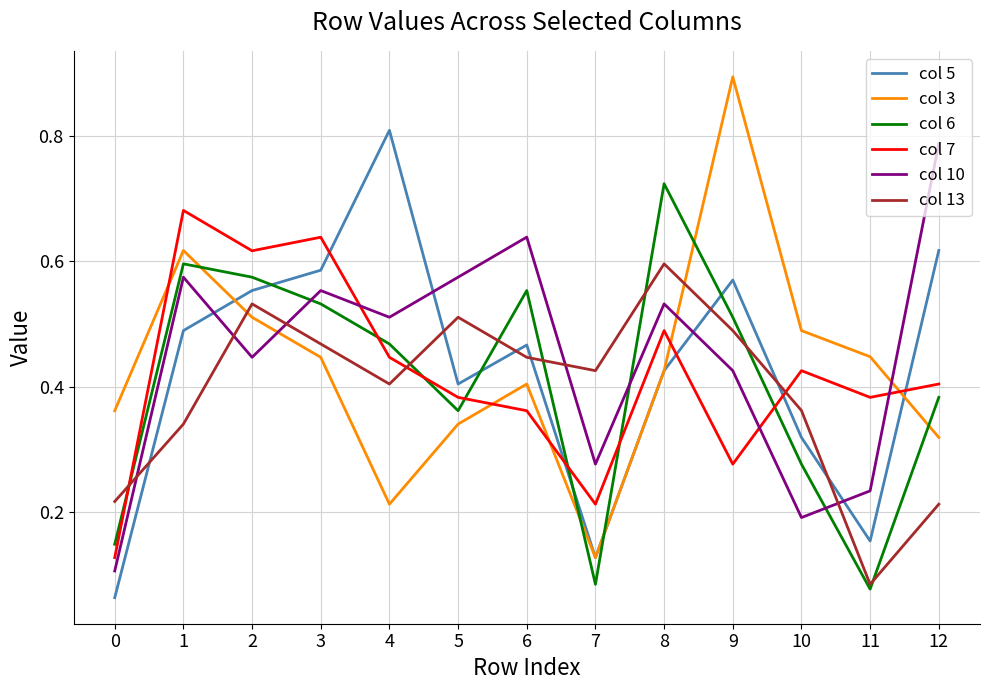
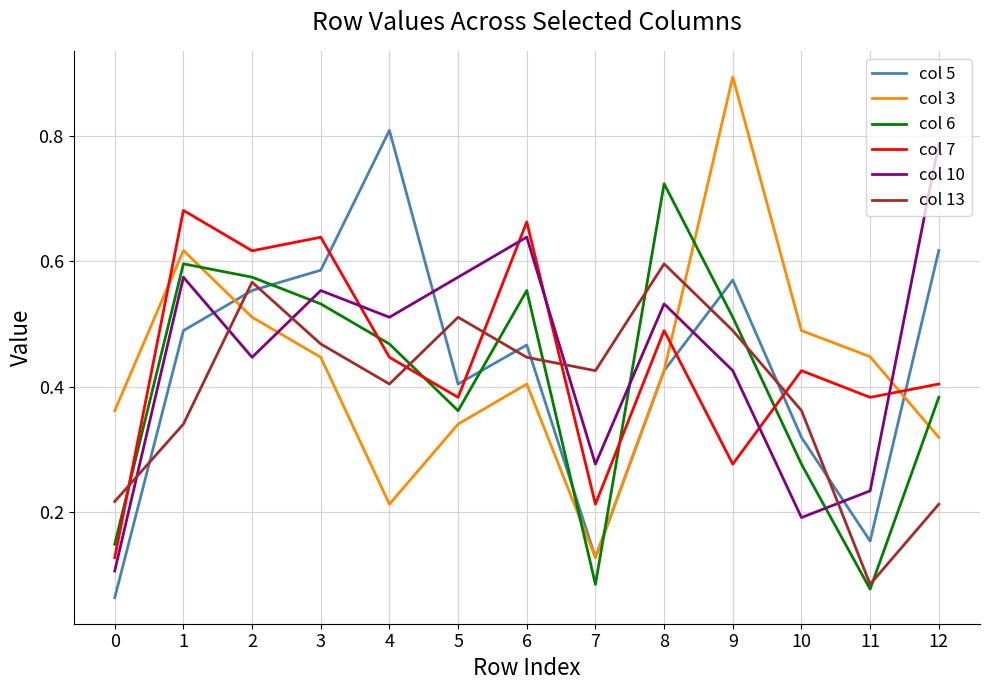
  {
    "col 5": {
      "0": 0.06,
      "1": 0.49,
      "2": 0.55,
      "3": 0.59,
      "4": 0.81,
      "5": 0.40,
      "6": 0.47,
      "9": 0.57,
      "10": 0.32,
      "11": 0.15,
      "12": 0.62
    },
    "col 3": {
      "0": 0.36,
      "1": 0.62,
      "2": 0.51,
      "3": 0.45,
      "4": 0.21,
      "5": 0.34,
      "6": 0.40,
      "9": 0.89,
      "10": 0.49,
      "11": 0.45,
      "12": 0.32
    },
    "col 6": {
      "0": 0.15,
      "1": 0.60,
      "2": 0.57,
      "3": 0.53,
      "4": 0.47,
      "5": 0.36,
      "6": 0.55,
      "7": 0.09,
      "8": 0.72,
      "9": 0.51,
      "10": 0.28,
      "11": 0.08,
      "12": 0.38
    },
    "col 7": {
      "0": 0.13,
      "1": 0.68,
      "2": 0.62,
      "3": 0.64,
      "4": 0.45,
      "5": 0.38,
-     "6": 0.36,
+     "6": 0.66,
      "7": 0.21,
      "8": 0.49,
      "9": 0.28,
      "10": 0.43,
      "11": 0.38,
      "12": 0.40
    },
    "col 10": {
      "0": 0.11,
      "1": 0.57,
      "2": 0.45,
      "3": 0.55,
      "4": 0.51,
      "5": 0.57,
      "6": 0.64,
      "7": 0.28,
      "8": 0.53,
      "9": 0.43,
      "10": 0.19,
      "11": 0.23
    },
    "col 13": {
      "0": 0.22,
      "1": 0.34,
-     "2": 0.53,
+     "2": 0.57,
      "3": 0.47,
      "4": 0.40,
      "5": 0.51,
      "6": 0.45,
      "7": 0.43,
      "8": 0.60,
      "9": 0.49,
      "10": 0.36,
      "11": 0.09,
      "12": 0.21
    }
  }
